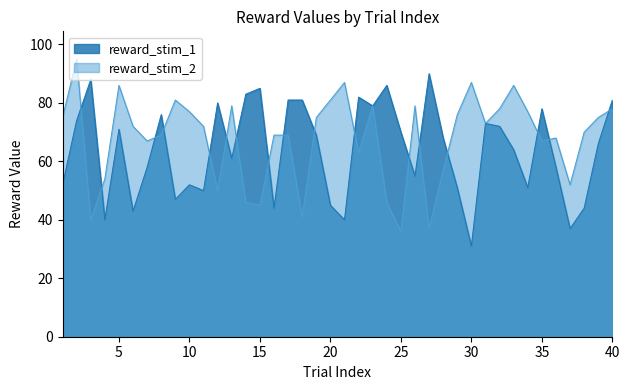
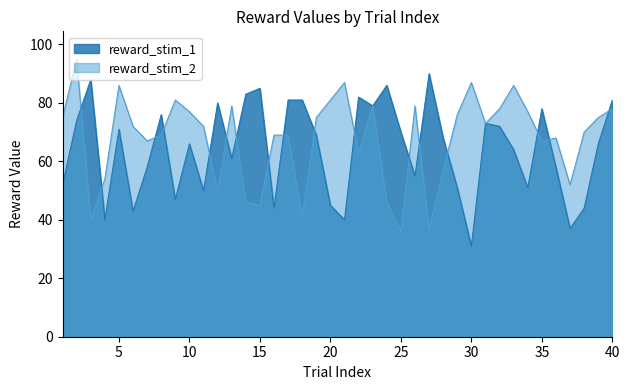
  {
    "reward_stim_1": {
      "5": 71,
-     "10": 52,
+     "10": 66,
      "15": 85,
      "20": 45,
      "25": 70,
      "30": 31,
      "35": 78,
      "40": 81
    },
    "reward_stim_2": {
      "5": 86,
      "10": 77,
      "15": 45,
      "20": 81,
      "25": 36,
      "30": 87,
      "35": 67,
      "40": 78
    }
  }
